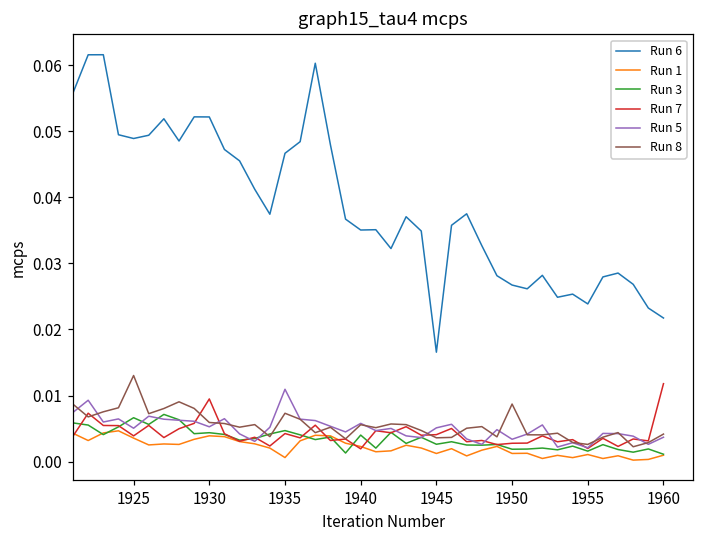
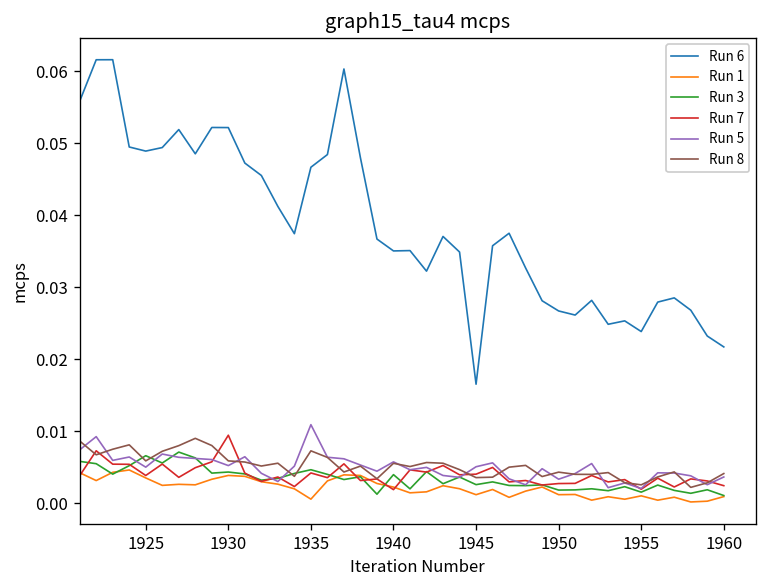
  {
    "Run 6": {
      "1925": 0.049,
      "1930": 0.052,
      "1935": 0.047,
      "1940": 0.035,
      "1945": 0.017,
      "1950": 0.027,
      "1955": 0.024,
      "1960": 0.022
    },
    "Run 1": {
      "1930": 0.004,
      "1935": 0.001,
      "1945": 0.001,
      "1950": 0.001,
      "1955": 0.001
    },
    "Run 3": {
      "1925": 0.007,
      "1930": 0.004,
      "1935": 0.005,
      "1940": 0.004,
      "1945": 0.003,
      "1950": 0.002
    },
    "Run 7": {
      "1930": 0.009,
      "1935": 0.004,
      "1945": 0.004,
      "1950": 0.003,
-     "1960": 0.012
+     "1960": 0.002
    },
    "Run 5": {
      "1925": 0.005,
      "1930": 0.005,
      "1935": 0.011,
      "1945": 0.005,
      "1950": 0.003,
      "1960": 0.004
    },
    "Run 8": {
-     "1925": 0.013,
+     "1925": 0.006,
      "1930": 0.006,
      "1935": 0.007,
      "1945": 0.004,
-     "1950": 0.009,
+     "1950": 0.004,
      "1955": 0.003,
      "1960": 0.004
    }
  }
